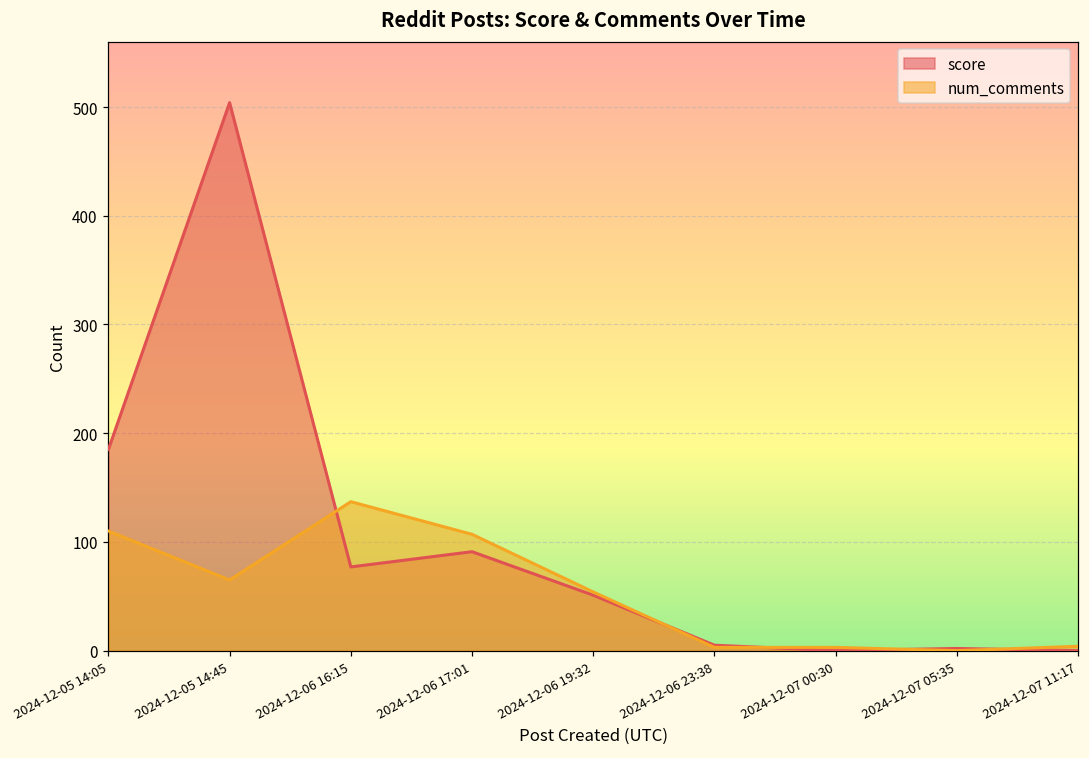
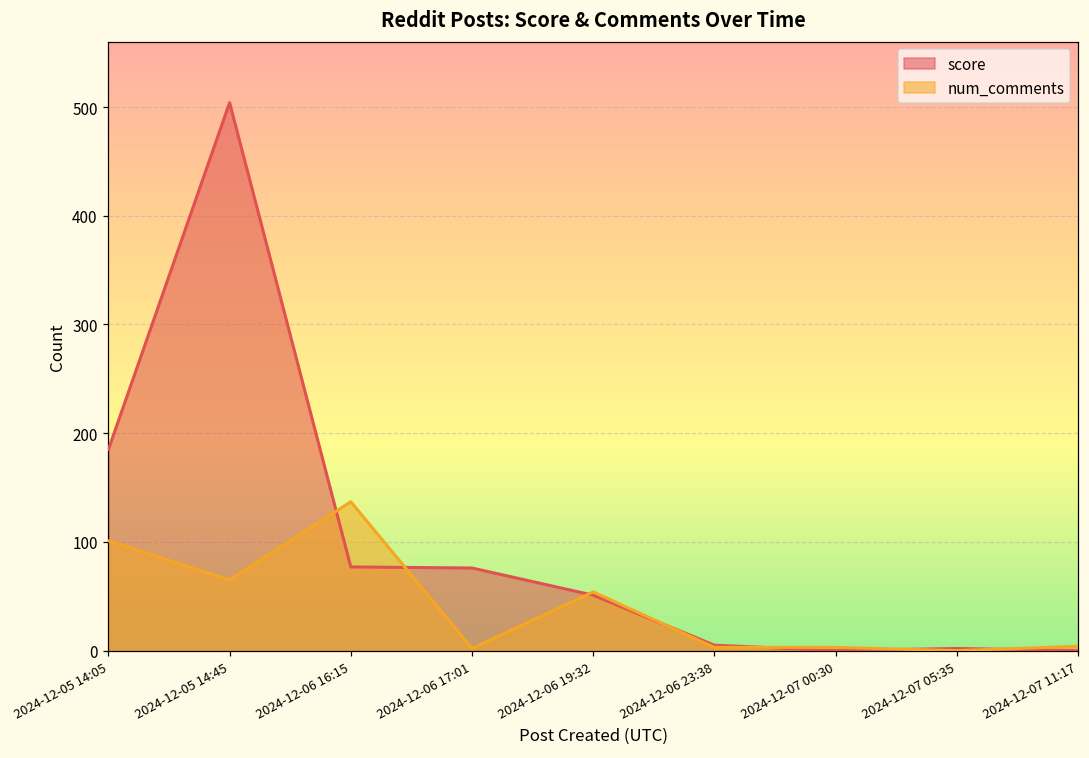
  {
    "score": {
      "2024-12-05 14:05": 190,
      "2024-12-05 14:45": 500,
      "2024-12-06 16:15": 80,
-     "2024-12-06 17:01": 90,
+     "2024-12-06 17:01": 80,
      "2024-12-06 19:32": 50,
      "2024-12-07 00:30": 0,
      "2024-12-07 11:17": 0
    },
    "num_comments": {
-     "2024-12-05 14:05": 110,
+     "2024-12-05 14:05": 100,
      "2024-12-05 14:45": 70,
      "2024-12-06 16:15": 140,
-     "2024-12-06 17:01": 110,
+     "2024-12-06 17:01": 0,
      "2024-12-06 19:32": 50,
      "2024-12-07 00:30": 0,
      "2024-12-07 11:17": 0
    }
  }
